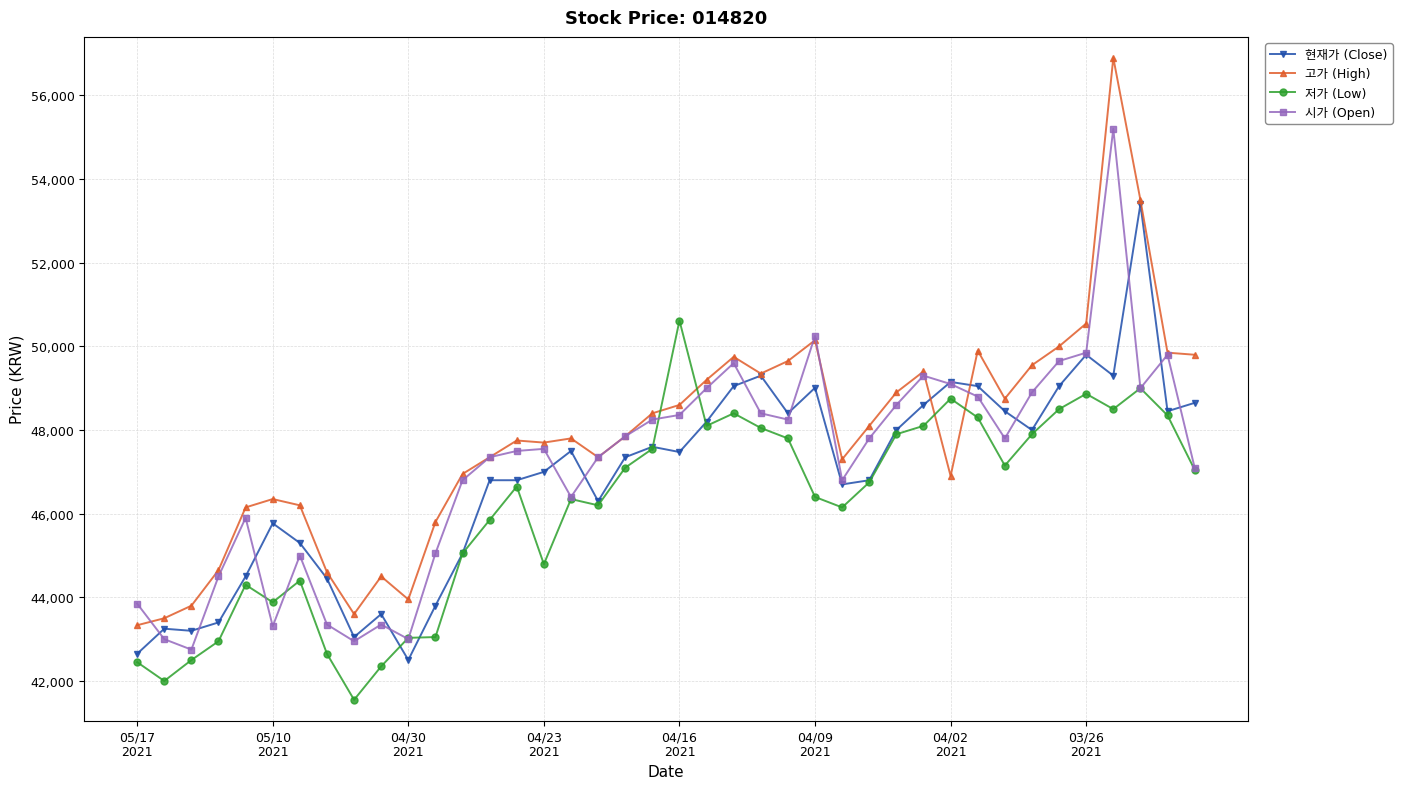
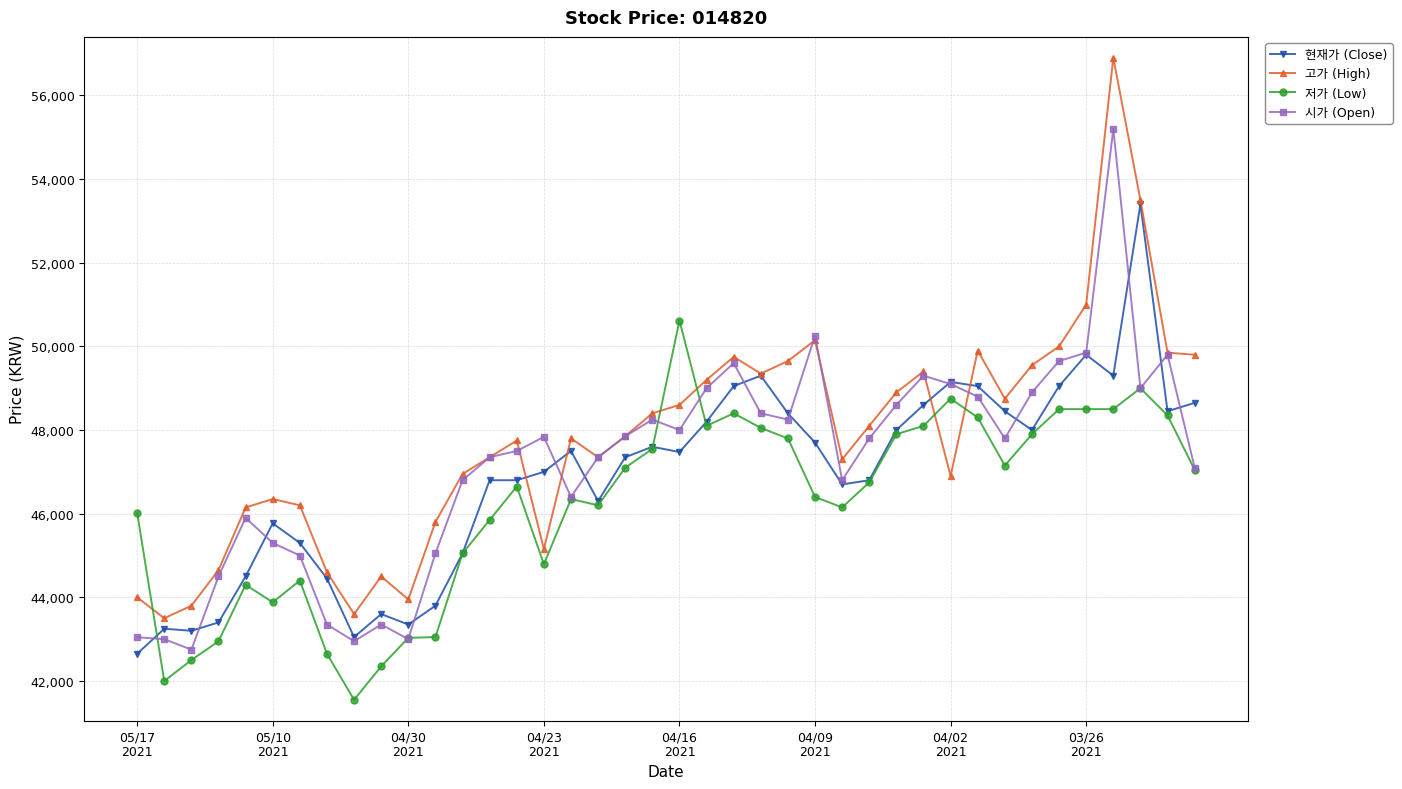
  {
    "현재가 (Close)": {
      "05/17 2021": "42,700",
      "05/10 2021": "45,800",
-     "04/30 2021": "42,500",
+     "04/30 2021": "43,400",
      "04/23 2021": "47,000",
      "04/16 2021": "47,500",
-     "04/09 2021": "49,000"
+     "04/09 2021": "47,700"
    },
    "고가 (High)": {
-     "05/17 2021": "43,300",
+     "05/17 2021": "44,000",
      "05/10 2021": "46,400",
      "04/30 2021": "44,000",
-     "04/23 2021": "47,700",
+     "04/23 2021": "45,200",
      "04/16 2021": "48,600",
      "04/09 2021": "50,100",
      "04/02 2021": "46,900",
-     "03/26 2021": "50,500"
+     "03/26 2021": "51,000"
    },
    "저가 (Low)": {
-     "05/17 2021": "42,500",
+     "05/17 2021": "46,000",
      "05/10 2021": "43,900",
      "04/23 2021": "44,800",
      "04/16 2021": "50,600",
      "04/09 2021": "46,400",
      "04/02 2021": "48,800",
-     "03/26 2021": "48,900"
+     "03/26 2021": "48,500"
    },
    "시가 (Open)": {
-     "05/17 2021": "43,900",
-     "05/10 2021": "43,300",
-     "04/23 2021": "47,600",
-     "04/16 2021": "48,400",
+     "05/17 2021": "43,000",
+     "05/10 2021": "45,300",
+     "04/23 2021": "47,800",
+     "04/16 2021": "48,000",
      "04/09 2021": "50,300"
    }
  }
